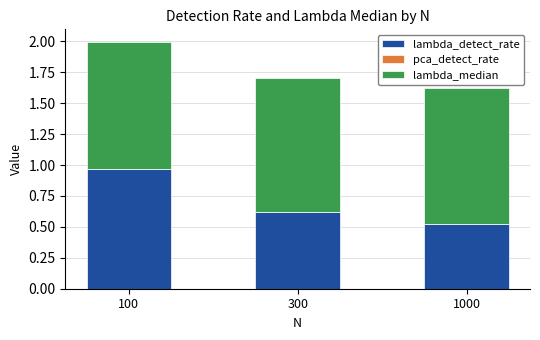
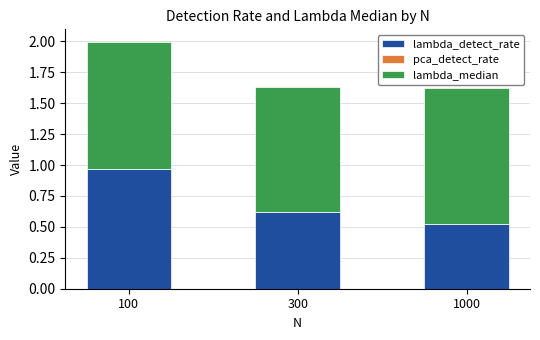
  {
    "pca_detect_rate": {
      "100": 0.97,
      "300": 0.62,
      "1000": 0.52
    },
    "lambda_median": {
      "100": 1.03,
-     "300": 1.09,
+     "300": 1.01,
      "1000": 1.10
    }
  }
